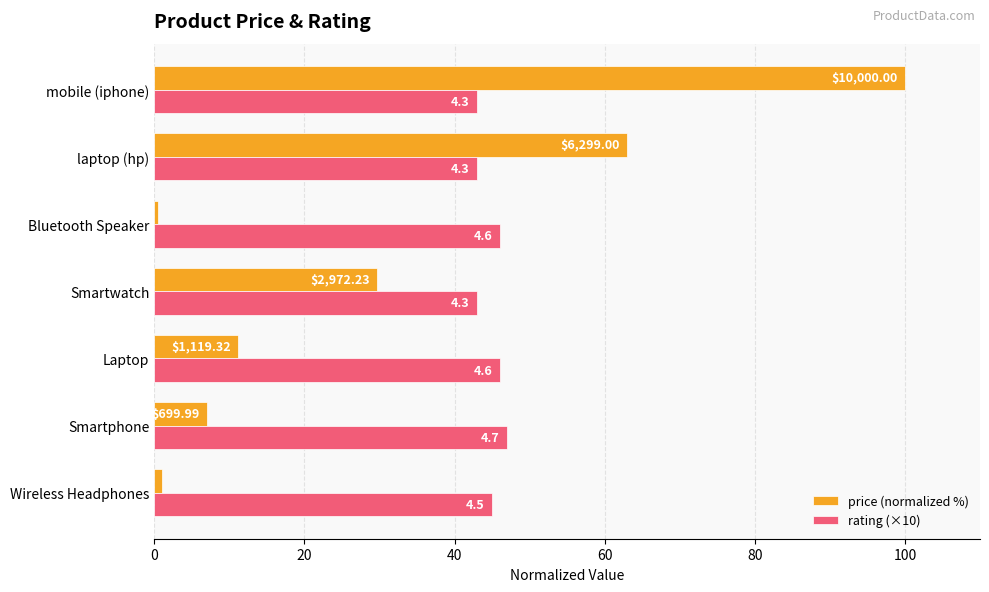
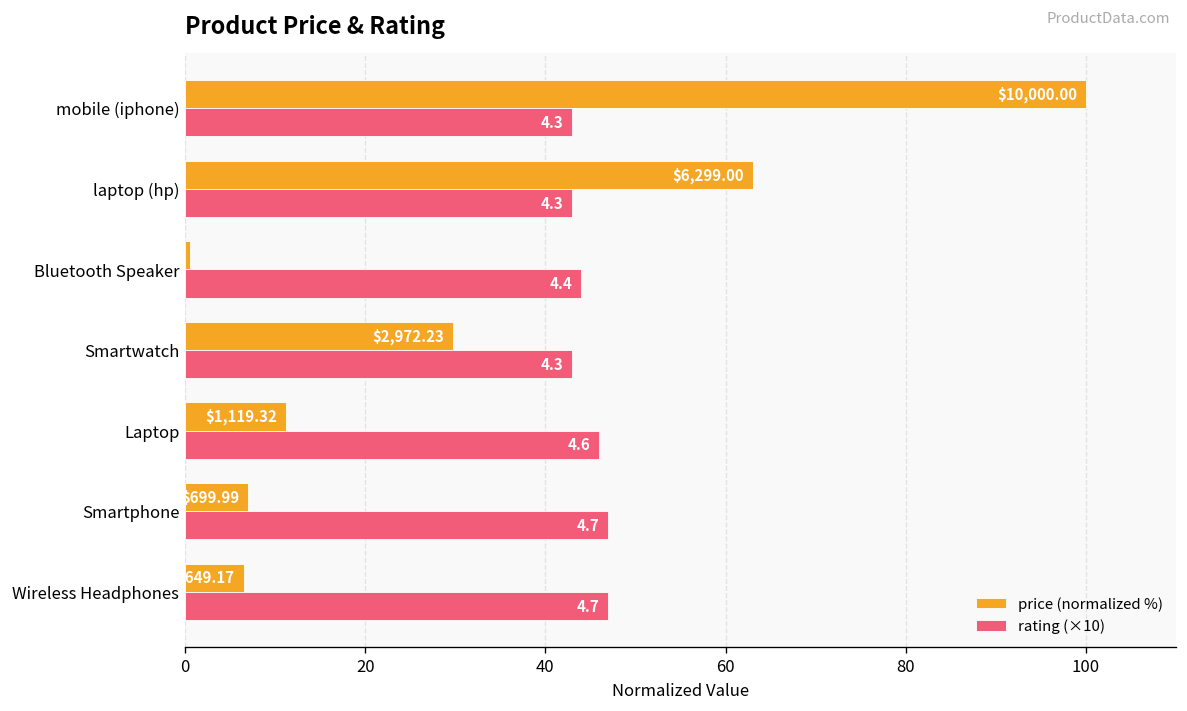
  {
    "price (normalized %)": {
      "Bluetooth Speaker": 0,
-     "Wireless Headphones": 1
+     "Wireless Headphones": 6
    },
    "rating (×10)": {
-     "Bluetooth Speaker": 4.6,
-     "Wireless Headphones": 4.5
+     "Bluetooth Speaker": 4.4,
+     "Wireless Headphones": 4.7
    }
  }
